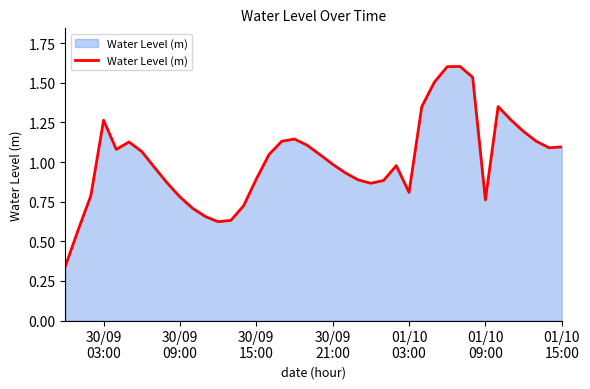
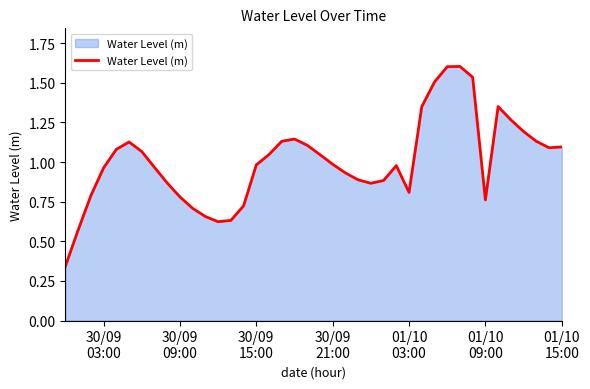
  {
-   "30/09 03:00": 1.26,
+   "30/09 03:00": 0.96,
    "30/09 09:00": 0.78,
-   "30/09 15:00": 0.89,
+   "30/09 15:00": 0.98,
    "30/09 21:00": 0.99,
    "01/10 03:00": 0.81,
    "01/10 09:00": 0.76,
    "01/10 15:00": 1.10
  }
